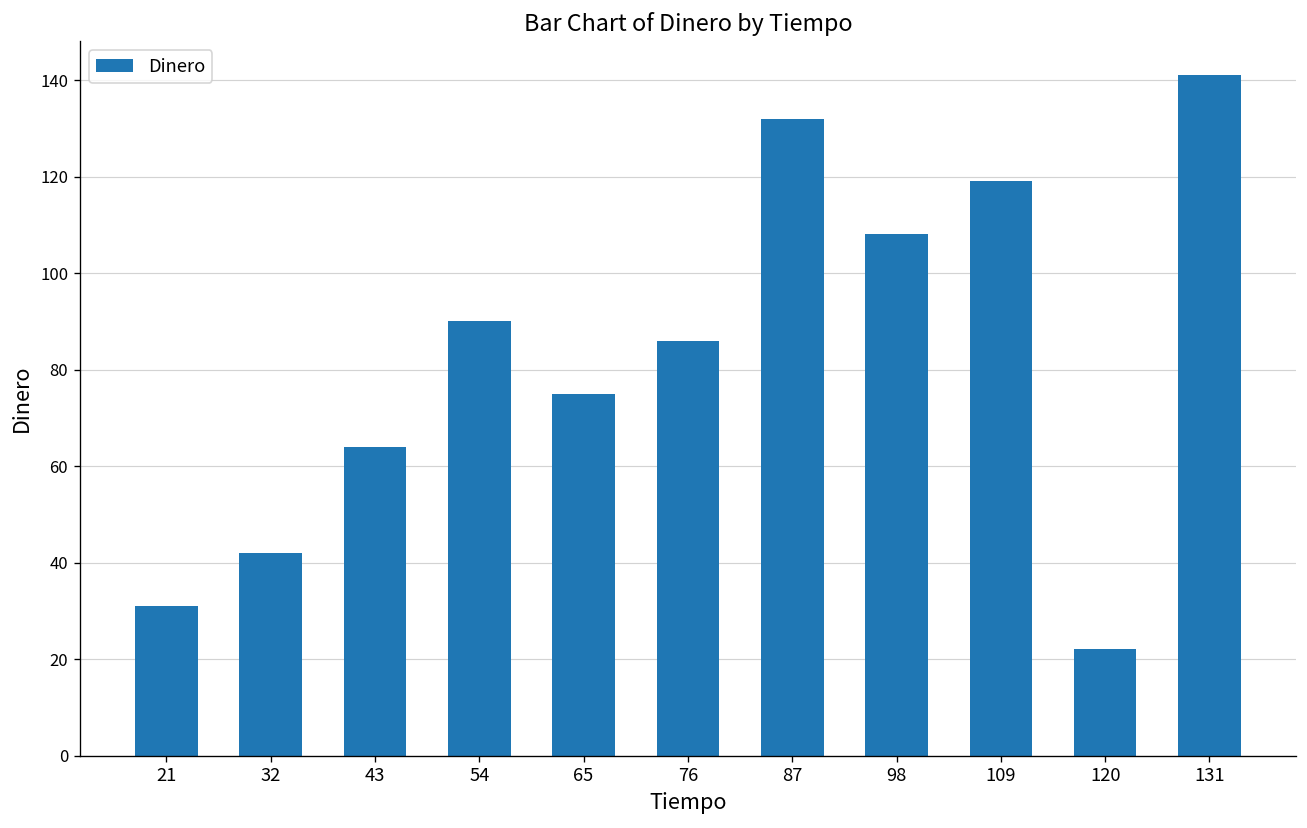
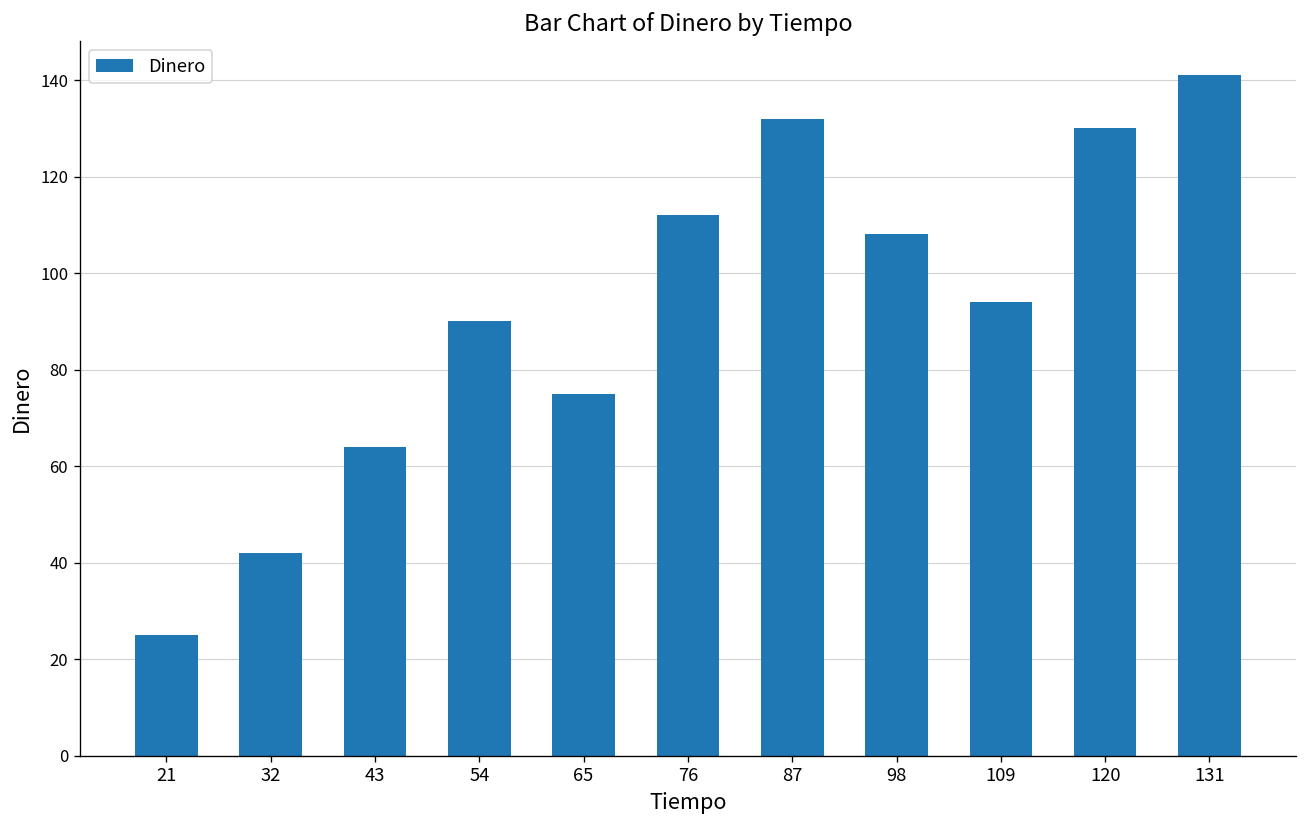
  {
-   "21": 31,
+   "21": 25,
    "32": 42,
    "43": 64,
    "54": 90,
    "65": 75,
-   "76": 86,
+   "76": 112,
    "87": 132,
    "98": 108,
-   "109": 119,
-   "120": 22,
+   "109": 94,
+   "120": 130,
    "131": 141
  }
